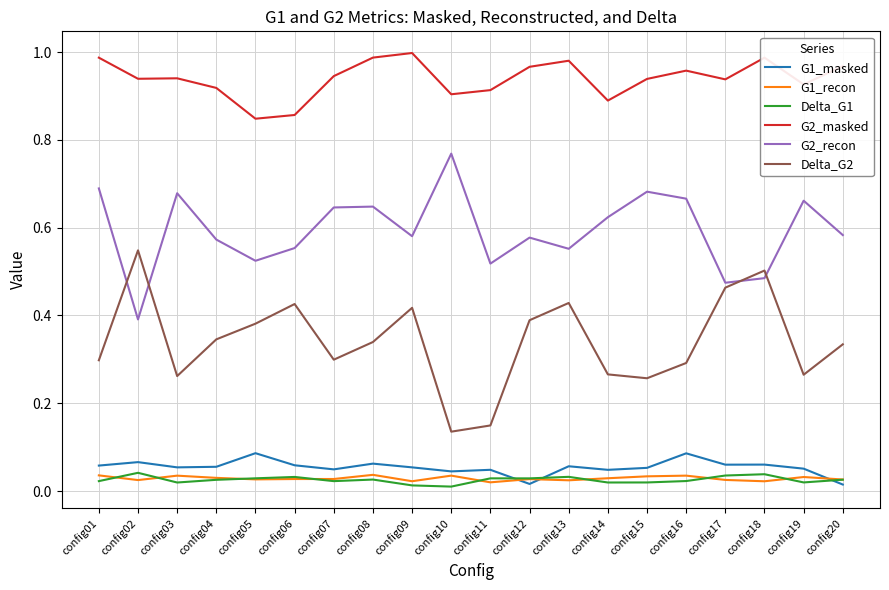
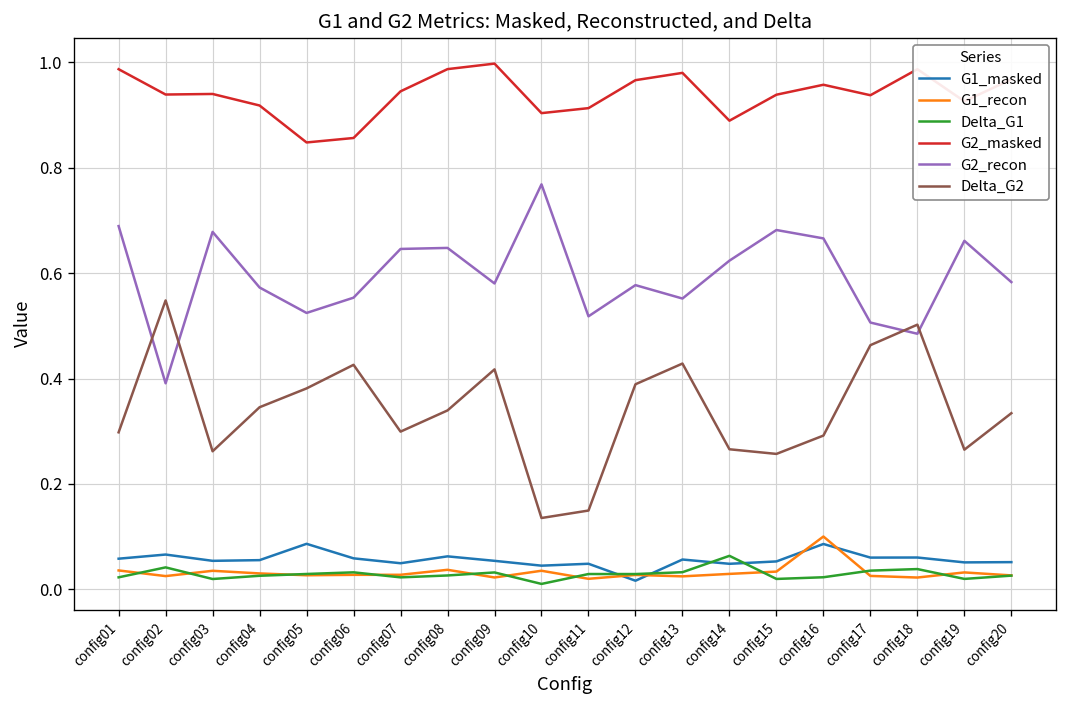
  {
    "G1_masked": {
      "config01": 0.06,
      "config02": 0.07,
      "config03": 0.05,
      "config04": 0.06,
      "config05": 0.09,
      "config06": 0.06,
      "config07": 0.05,
      "config08": 0.06,
      "config09": 0.05,
      "config10": 0.04,
      "config11": 0.05,
      "config12": 0.02,
      "config13": 0.06,
      "config14": 0.05,
      "config15": 0.05,
      "config16": 0.09,
      "config17": 0.06,
      "config18": 0.06,
      "config19": 0.05,
-     "config20": 0.01
+     "config20": 0.05
    },
    "G1_recon": {
      "config01": 0.04,
      "config02": 0.02,
      "config03": 0.03,
      "config08": 0.04,
      "config09": 0.02,
      "config10": 0.04,
      "config11": 0.02,
      "config13": 0.02,
      "config14": 0.03,
      "config15": 0.03,
-     "config16": 0.04,
+     "config16": 0.10,
      "config17": 0.03,
      "config18": 0.02,
      "config19": 0.03
    },
    "Delta_G1": {
      "config01": 0.02,
      "config02": 0.04,
      "config03": 0.02,
      "config08": 0.03,
-     "config09": 0.01,
+     "config09": 0.03,
      "config10": 0.01,
      "config11": 0.03,
      "config13": 0.03,
-     "config14": 0.02,
+     "config14": 0.06,
      "config15": 0.02,
      "config16": 0.02,
      "config17": 0.04,
      "config18": 0.04,
      "config19": 0.02
    },
    "G2_masked": {
      "config01": 0.99,
      "config02": 0.94,
      "config03": 0.94,
      "config04": 0.92,
      "config05": 0.85,
      "config06": 0.86,
      "config07": 0.95,
      "config08": 0.99,
      "config09": 1.00,
      "config10": 0.90,
      "config11": 0.91,
      "config12": 0.97,
      "config13": 0.98,
      "config14": 0.89,
      "config15": 0.94,
      "config16": 0.96,
      "config17": 0.94
    },
    "G2_recon": {
      "config01": 0.69,
      "config02": 0.39,
      "config03": 0.68,
      "config04": 0.57,
      "config05": 0.52,
      "config06": 0.55,
      "config07": 0.65,
      "config08": 0.65,
      "config09": 0.58,
      "config10": 0.77,
      "config11": 0.52,
      "config12": 0.58,
      "config13": 0.55,
      "config14": 0.62,
      "config15": 0.68,
      "config16": 0.67,
-     "config17": 0.47,
+     "config17": 0.51,
      "config18": 0.48,
      "config19": 0.66,
      "config20": 0.58
    },
    "Delta_G2": {
      "config01": 0.30,
      "config02": 0.55,
      "config03": 0.26,
      "config04": 0.35,
      "config05": 0.38,
      "config06": 0.43,
      "config07": 0.30,
      "config08": 0.34,
      "config09": 0.42,
      "config10": 0.14,
      "config11": 0.15,
      "config12": 0.39,
      "config13": 0.43,
      "config14": 0.27,
      "config15": 0.26,
      "config16": 0.29,
      "config17": 0.46,
      "config18": 0.50,
      "config19": 0.26,
      "config20": 0.33
    }
  }
